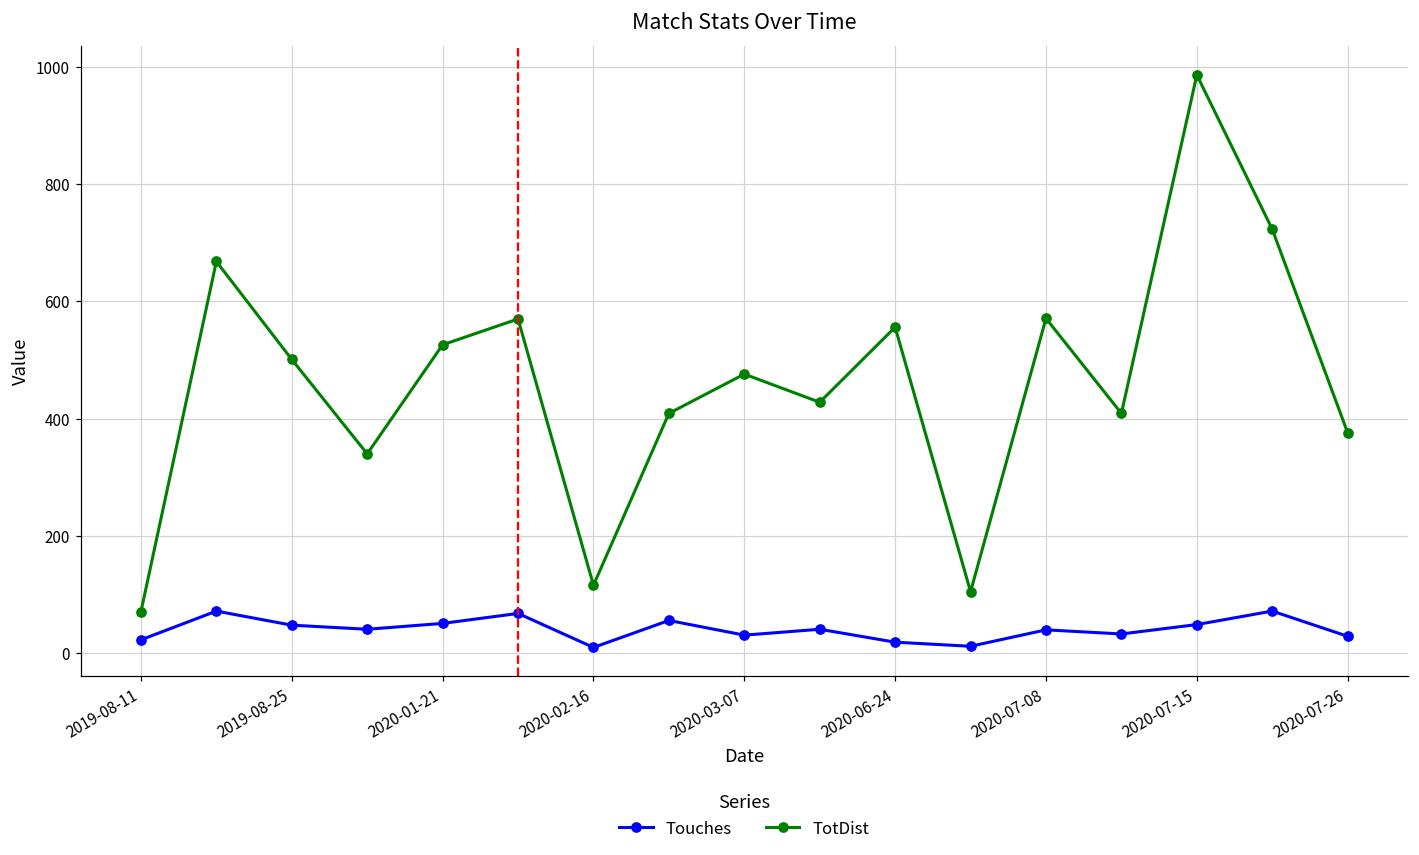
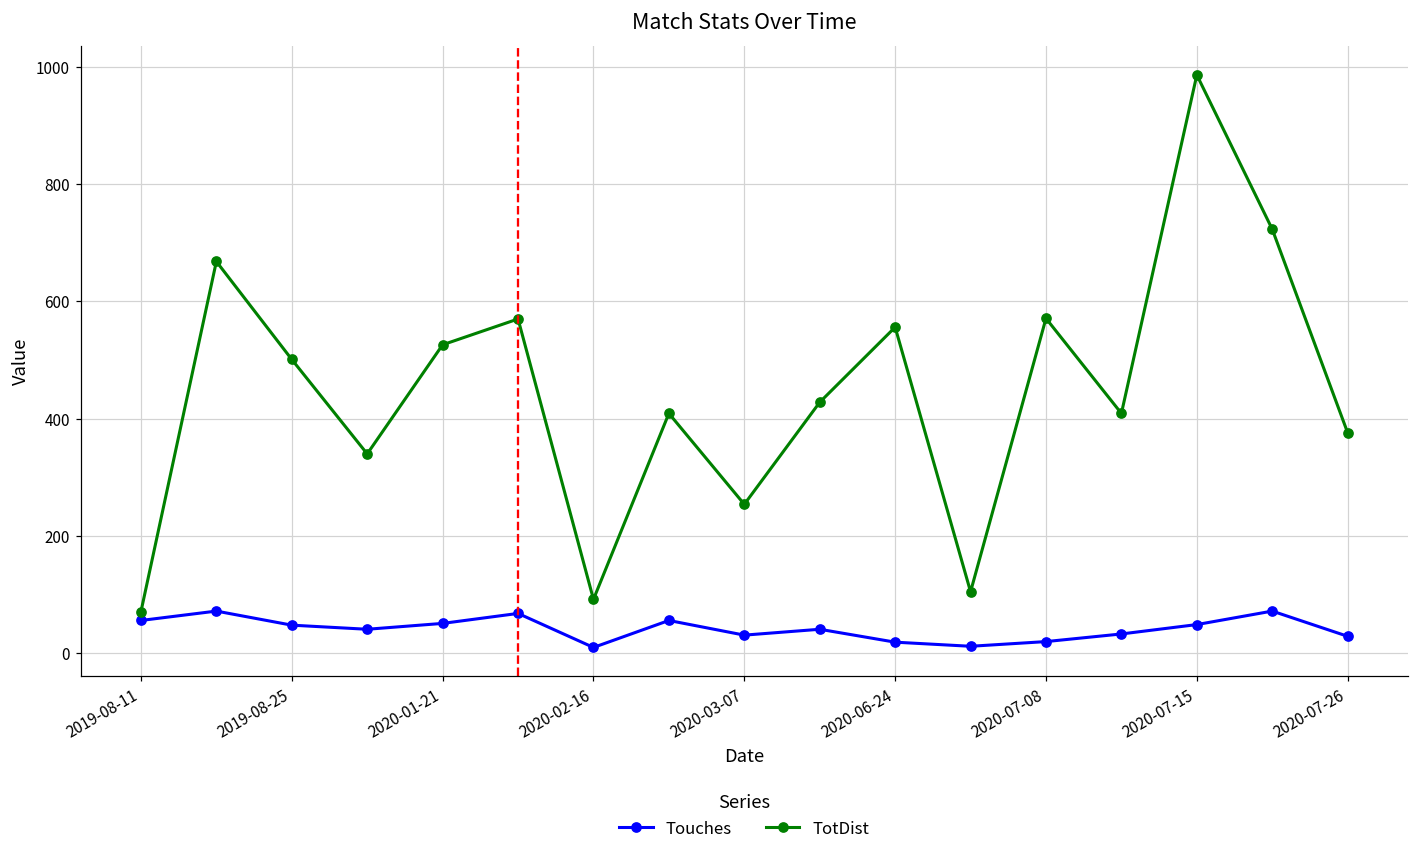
  {
    "Touches": {
-     "2019-08-11": 20,
+     "2019-08-11": 60,
      "2019-08-25": 50,
      "2020-01-21": 50,
      "2020-02-16": 10,
      "2020-03-07": 30,
      "2020-06-24": 20,
-     "2020-07-08": 40,
+     "2020-07-08": 20,
      "2020-07-15": 50,
      "2020-07-26": 30
    },
    "TotDist": {
      "2019-08-11": 70,
      "2019-08-25": 500,
      "2020-01-21": 530,
-     "2020-02-16": 120,
-     "2020-03-07": 480,
+     "2020-02-16": 90,
+     "2020-03-07": 250,
      "2020-06-24": 560,
      "2020-07-08": 570,
      "2020-07-15": 990,
      "2020-07-26": 380
    }
  }
